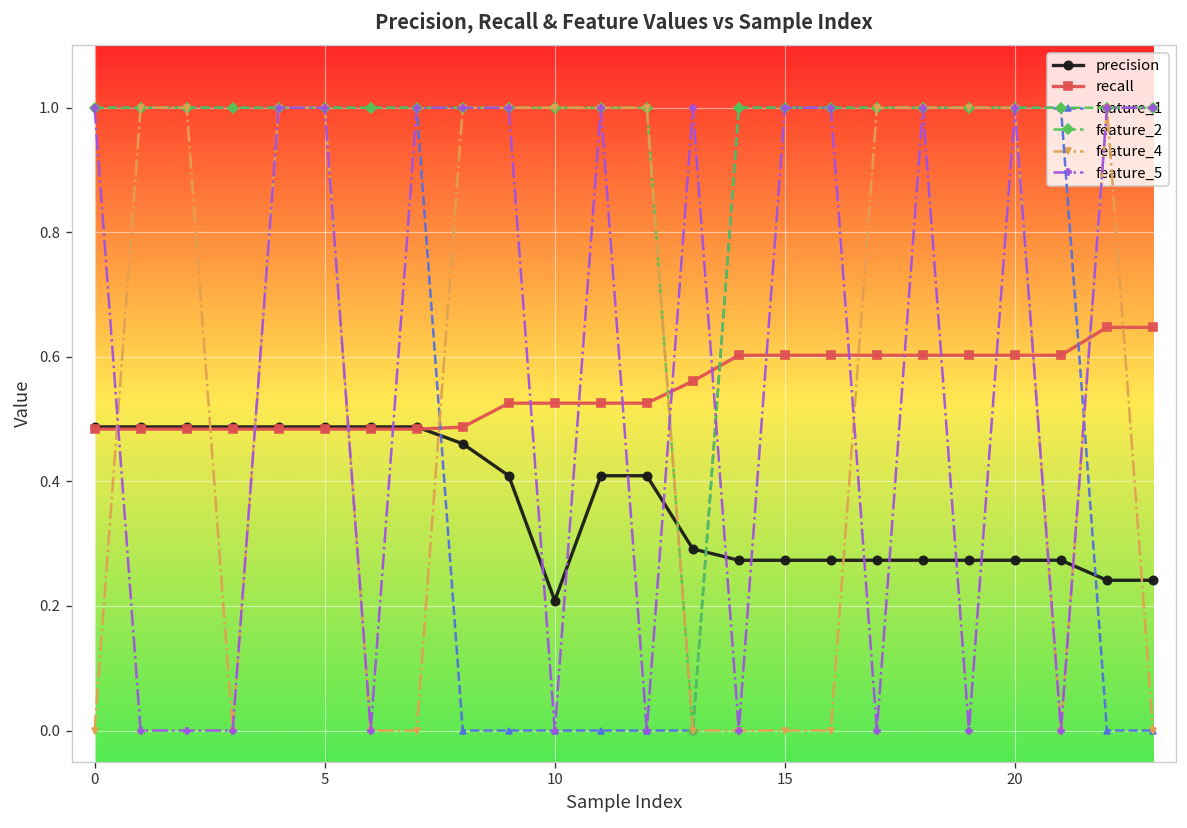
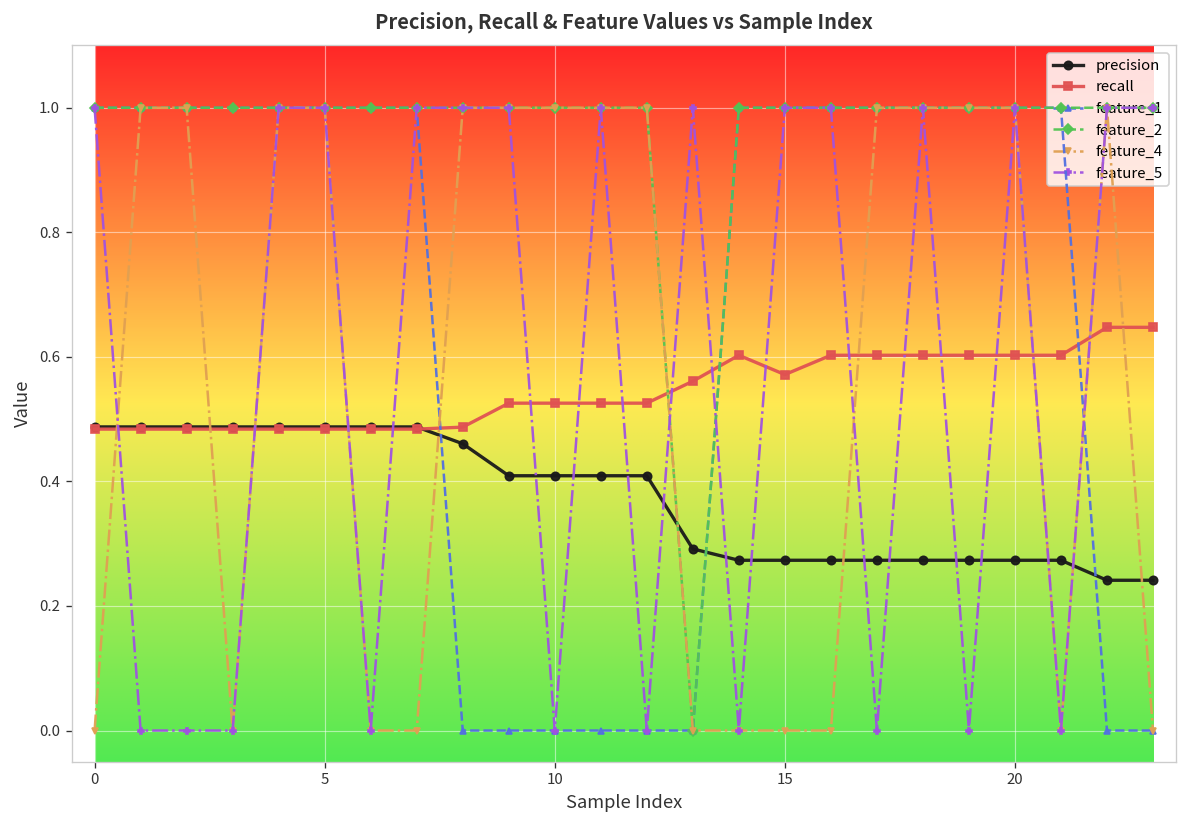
  {
    "precision": {
-     "10": 0.21,
+     "10": 0.41,
      "15": 0.27,
      "20": 0.27
    },
    "recall": {
      "10": 0.53,
-     "15": 0.60,
+     "15": 0.57,
      "20": 0.60
    },
    "feature_4": {
      "0": 0.00,
      "15": 0.00
    }
  }
